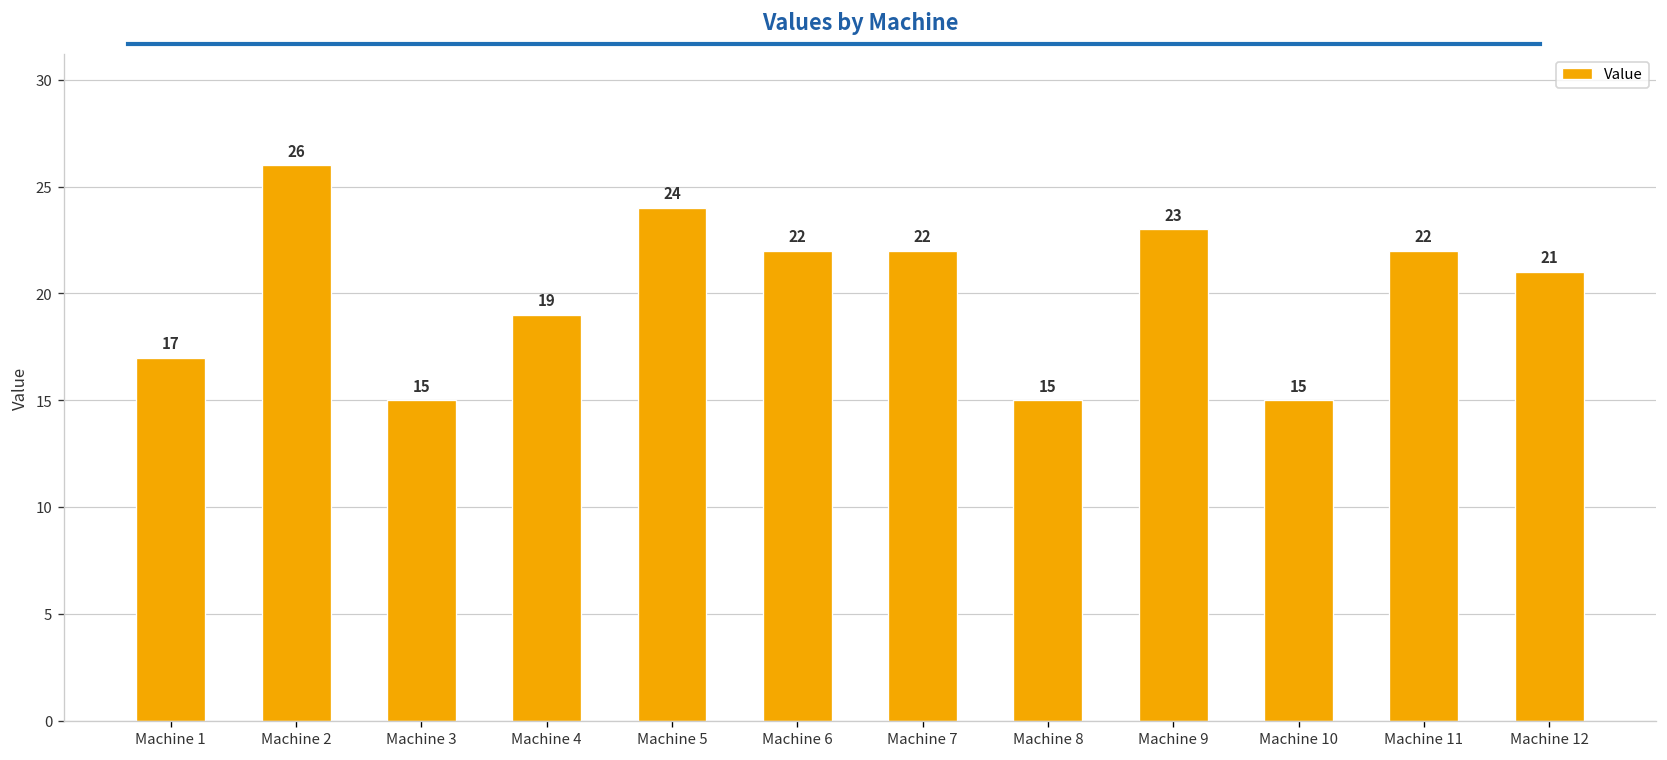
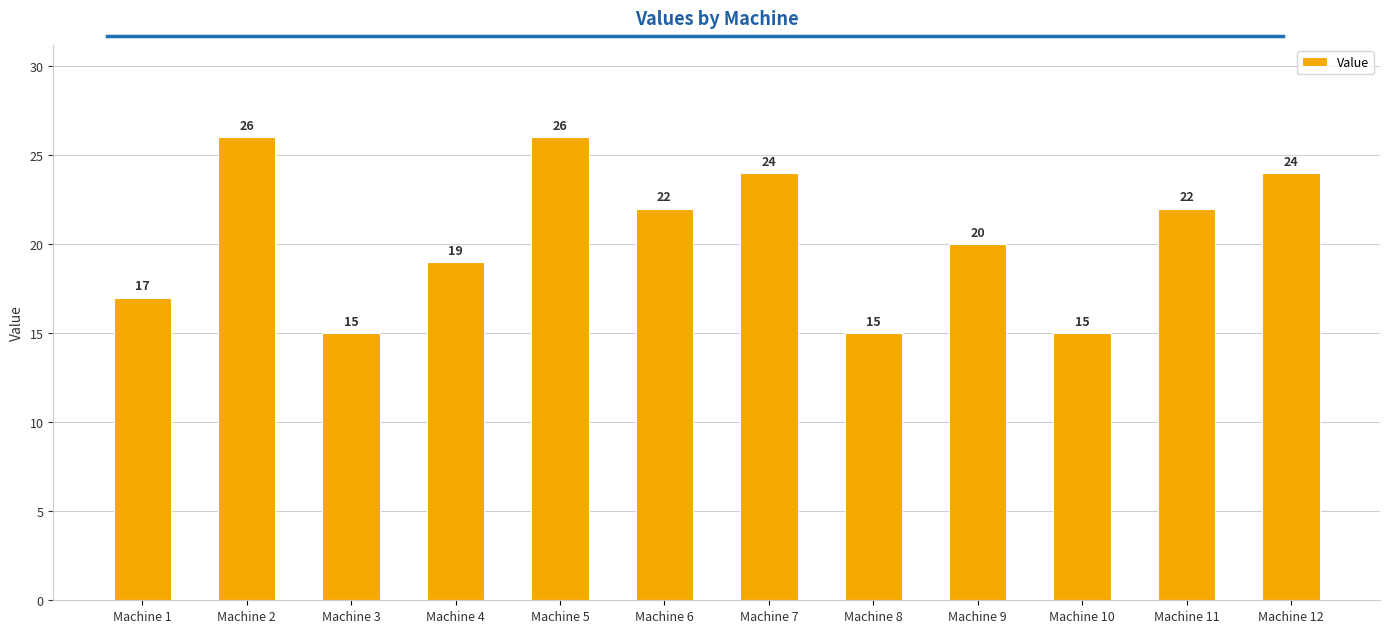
  {
    "Machine 1": 17,
    "Machine 2": 26,
    "Machine 3": 15,
    "Machine 4": 19,
-   "Machine 5": 24,
+   "Machine 5": 26,
    "Machine 6": 22,
-   "Machine 7": 22,
+   "Machine 7": 24,
    "Machine 8": 15,
-   "Machine 9": 23,
+   "Machine 9": 20,
    "Machine 10": 15,
    "Machine 11": 22,
-   "Machine 12": 21
+   "Machine 12": 24
  }
